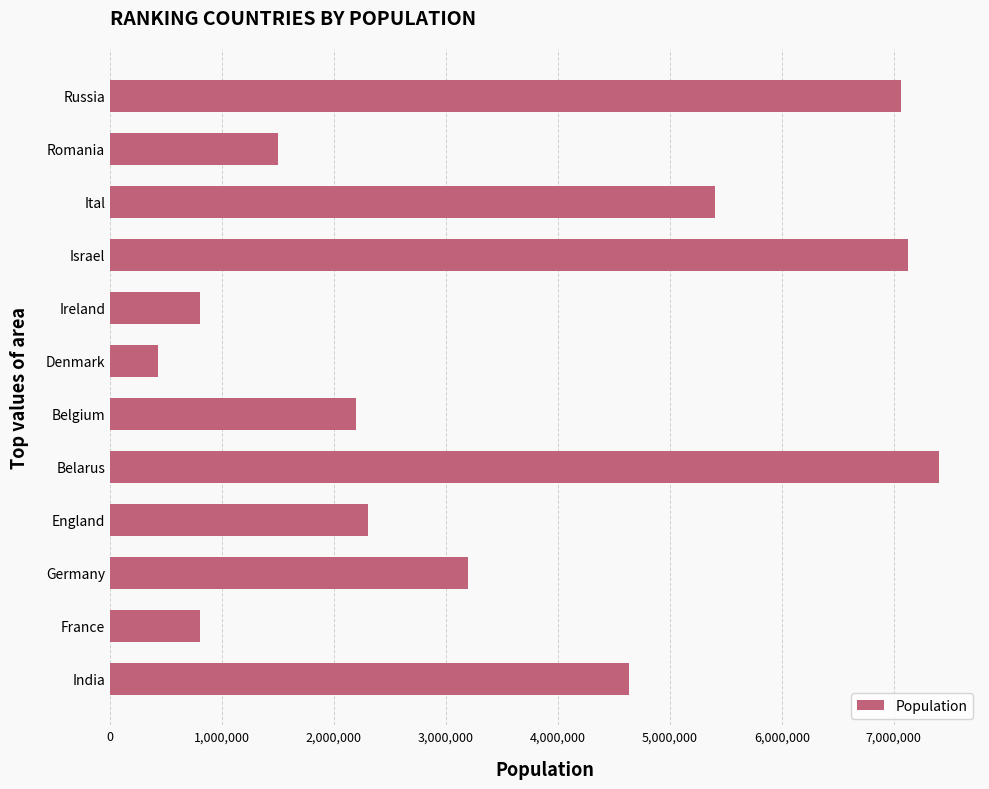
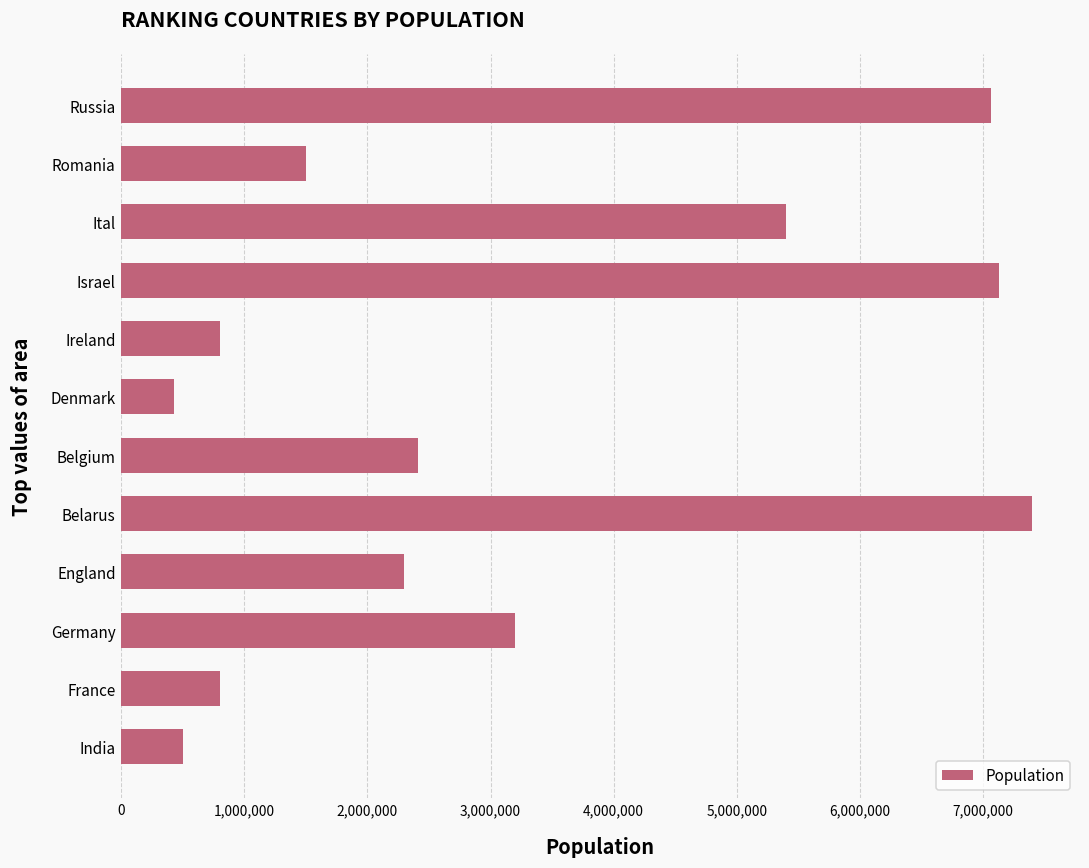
  {
    "Russia": "7,060,000",
    "Romania": "1,500,000",
    "Ital": "5,400,000",
    "Israel": "7,130,000",
    "Ireland": "800,000",
    "Denmark": "430,000",
-   "Belgium": "2,200,000",
+   "Belgium": "2,410,000",
    "Belarus": "7,400,000",
    "England": "2,300,000",
    "Germany": "3,200,000",
    "France": "800,000",
-   "India": "4,640,000"
+   "India": "500,000"
  }
